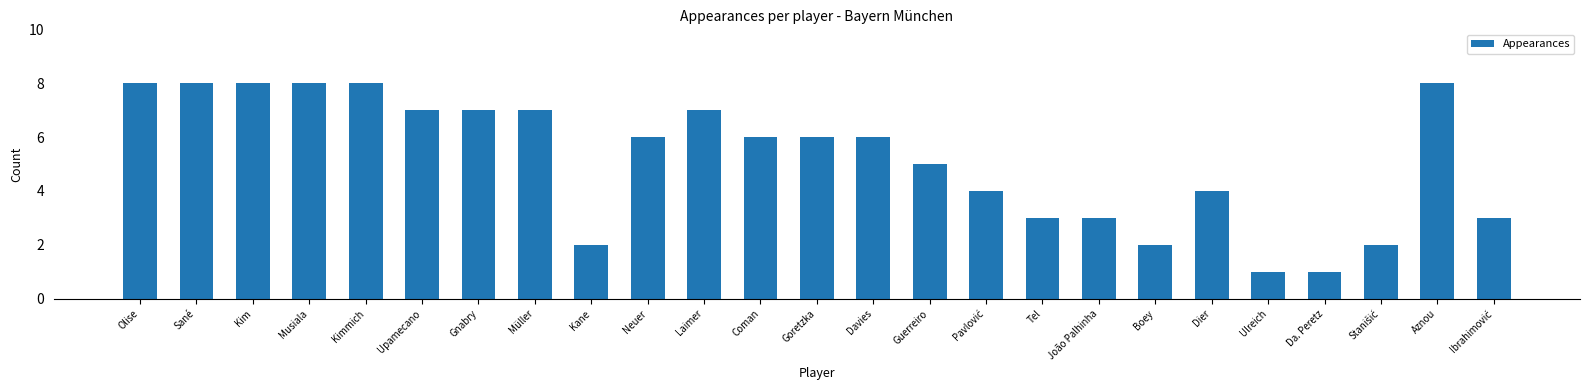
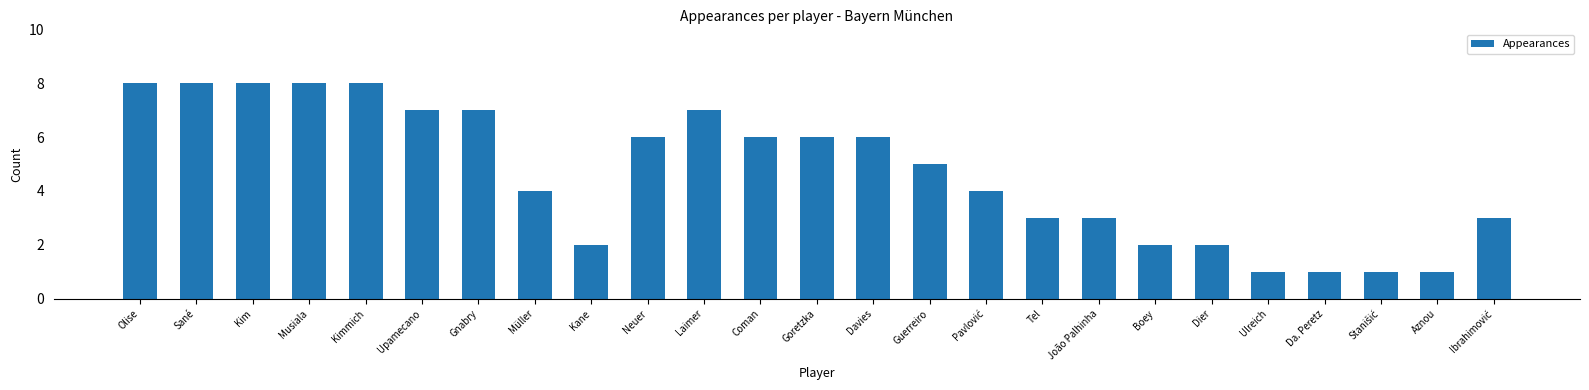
  {
    "Olise": 8,
    "Sané": 8,
    "Kim": 8,
    "Musiala": 8,
    "Kimmich": 8,
    "Upamecano": 7,
    "Gnabry": 7,
-   "Müller": 7,
+   "Müller": 4,
    "Kane": 2,
    "Neuer": 6,
    "Laimer": 7,
    "Coman": 6,
    "Goretzka": 6,
    "Davies": 6,
    "Guerreiro": 5,
    "Pavlović": 4,
    "Tel": 3,
    "João Palhinha": 3,
    "Boey": 2,
-   "Dier": 4,
+   "Dier": 2,
    "Ulreich": 1,
    "Da. Peretz": 1,
-   "Stanišić": 2,
-   "Aznou": 8,
+   "Stanišić": 1,
+   "Aznou": 1,
    "Ibrahimović": 3
  }
